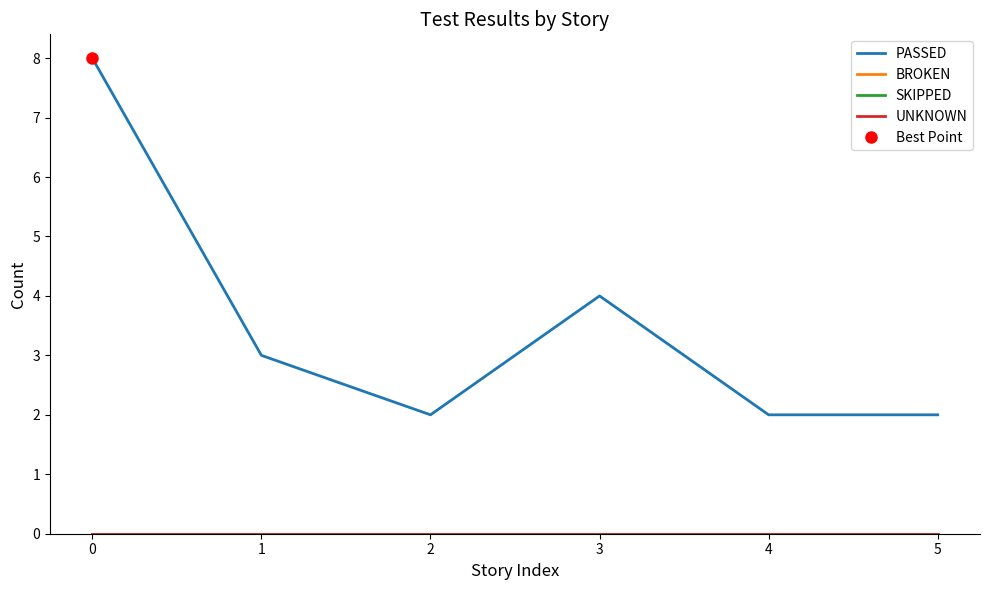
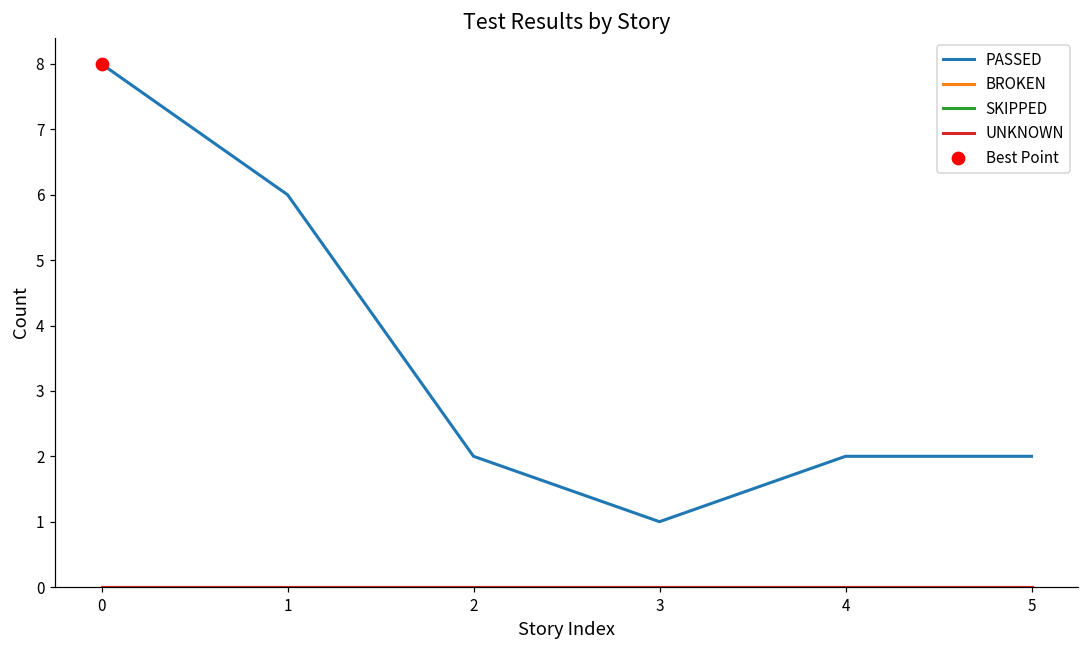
  {
    "PASSED": {
-     "1": 3,
+     "1": 6,
      "2": 2,
-     "3": 4,
+     "3": 1,
      "4": 2,
      "5": 2
    },
    "UNKNOWN": {
      "0": 0,
      "1": 0,
      "2": 0,
      "3": 0,
      "4": 0,
      "5": 0
    }
  }
